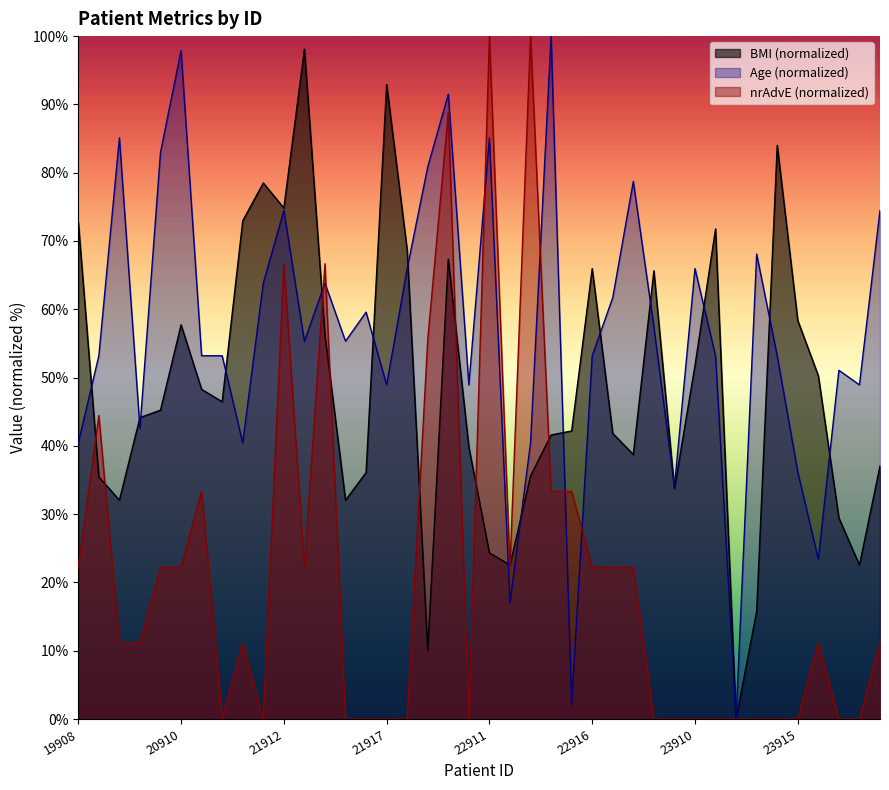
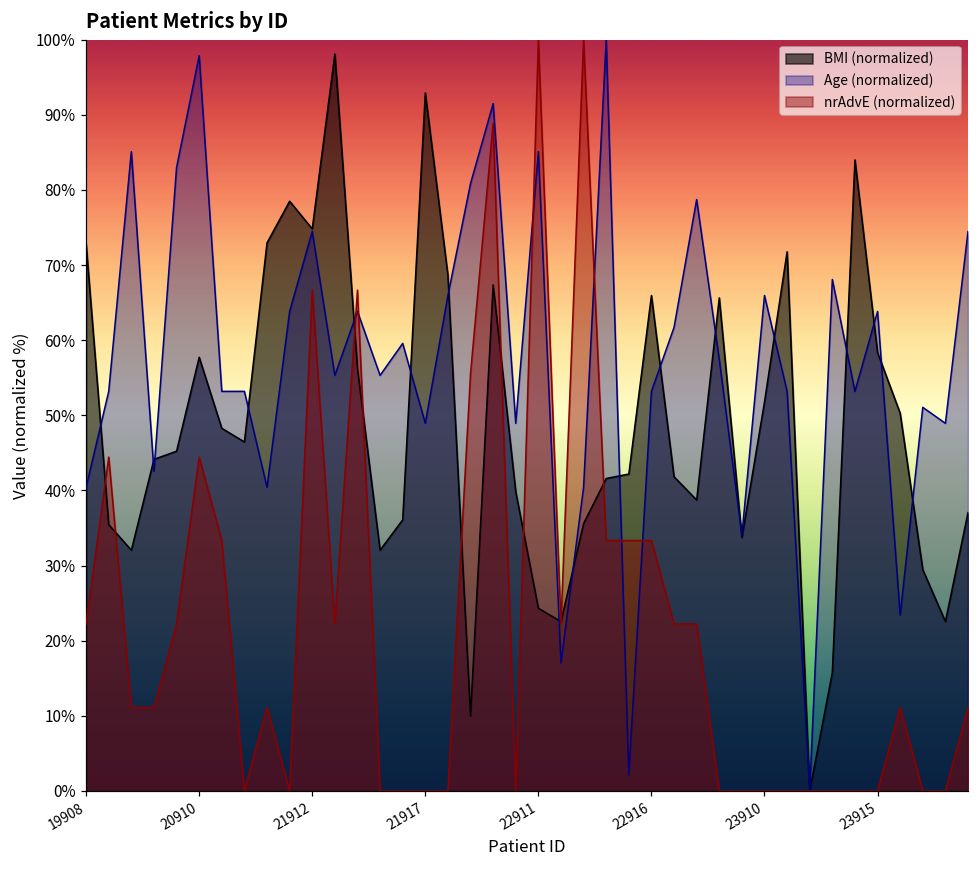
  {
    "BMI (normalized)": {
      "19908": "73%",
      "20910": "58%",
      "21917": "93%",
      "22911": "24%",
      "22916": "66%",
      "23910": "52%",
      "23915": "58%"
    },
    "Age (normalized)": {
      "19908": "40%",
      "20910": "98%",
      "21917": "49%",
      "22911": "85%",
      "22916": "53%",
      "23910": "66%",
-     "23915": "36%"
+     "23915": "64%"
    },
    "nrAdvE (normalized)": {
      "19908": "22%",
-     "20910": "22%",
+     "20910": "44%",
      "21912": "67%",
      "21917": "0%",
      "22911": "100%",
-     "22916": "22%",
+     "22916": "33%",
      "23910": "0%",
      "23915": "0%"
    }
  }
